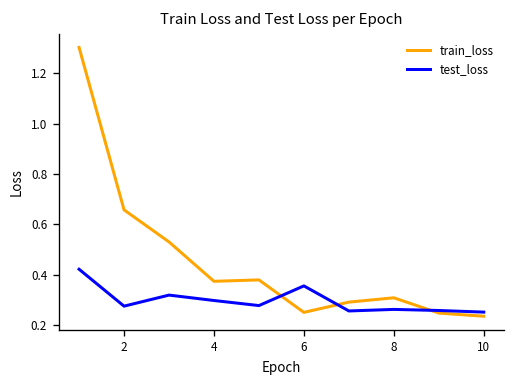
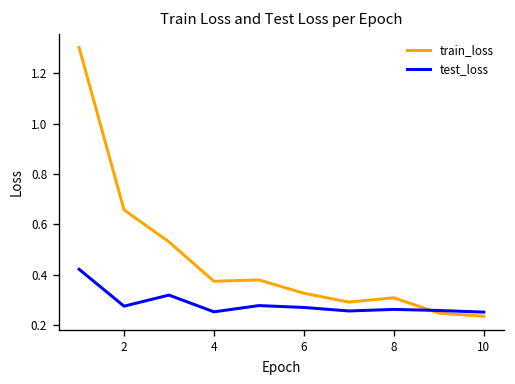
  {
    "train_loss": {
      "2": 0.66,
      "4": 0.37,
-     "6": 0.25,
+     "6": 0.33,
      "8": 0.31,
      "10": 0.23
    },
    "test_loss": {
      "2": 0.27,
-     "4": 0.30,
-     "6": 0.36,
+     "4": 0.25,
+     "6": 0.27,
      "8": 0.26,
      "10": 0.25
    }
  }
